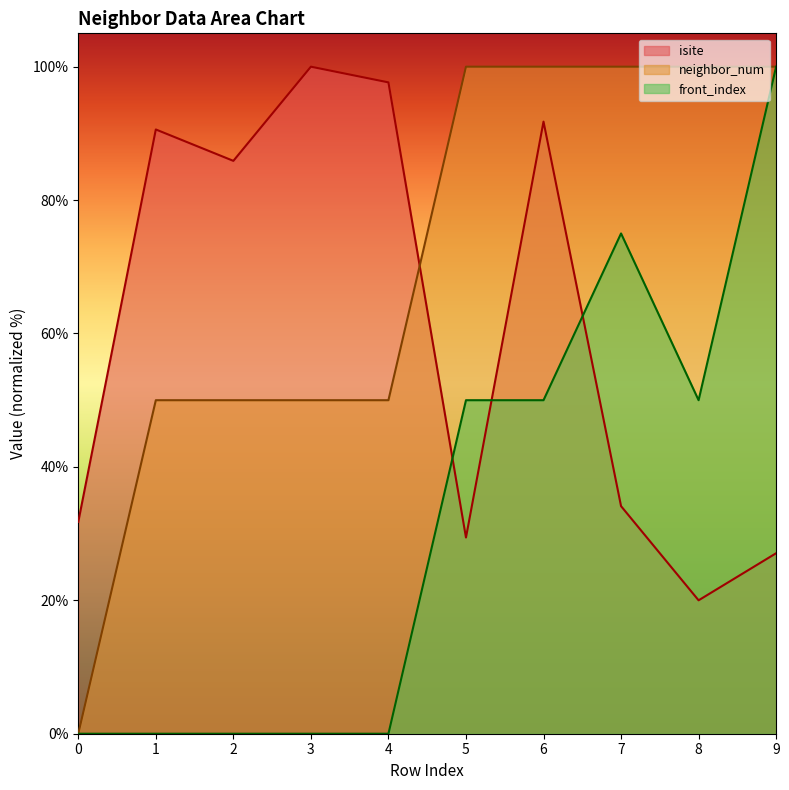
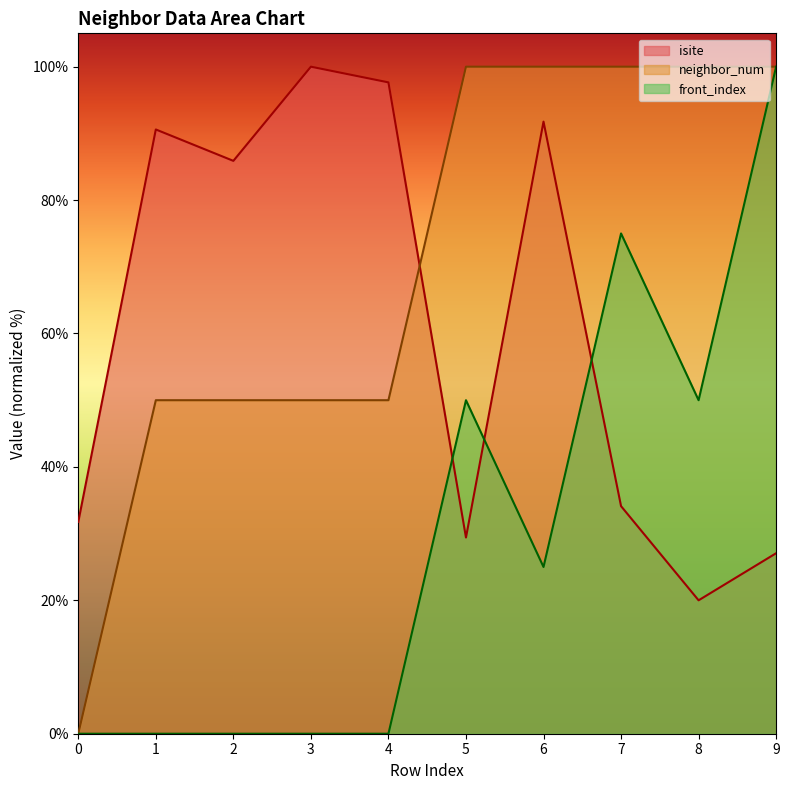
  {
    "front_index": {
      "1": "0%",
      "2": "0%",
      "3": "0%",
      "4": "0%",
      "5": "50%",
-     "6": "50%",
+     "6": "25%",
      "7": "75%",
      "8": "50%"
    }
  }
